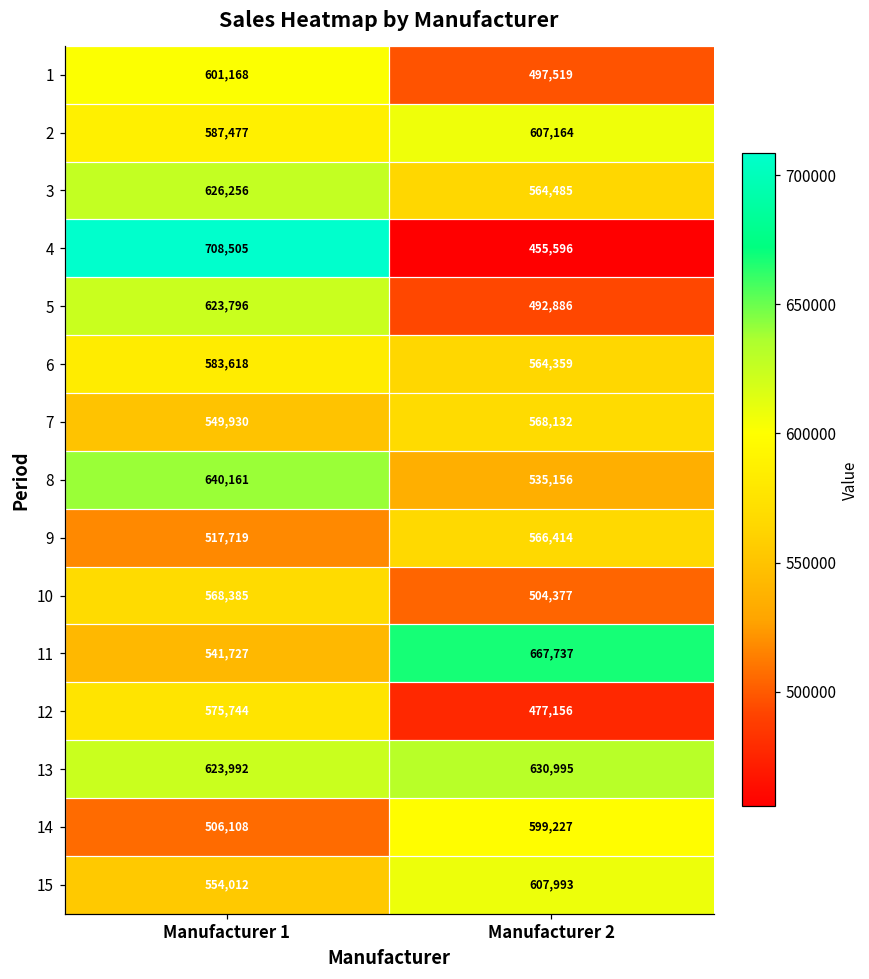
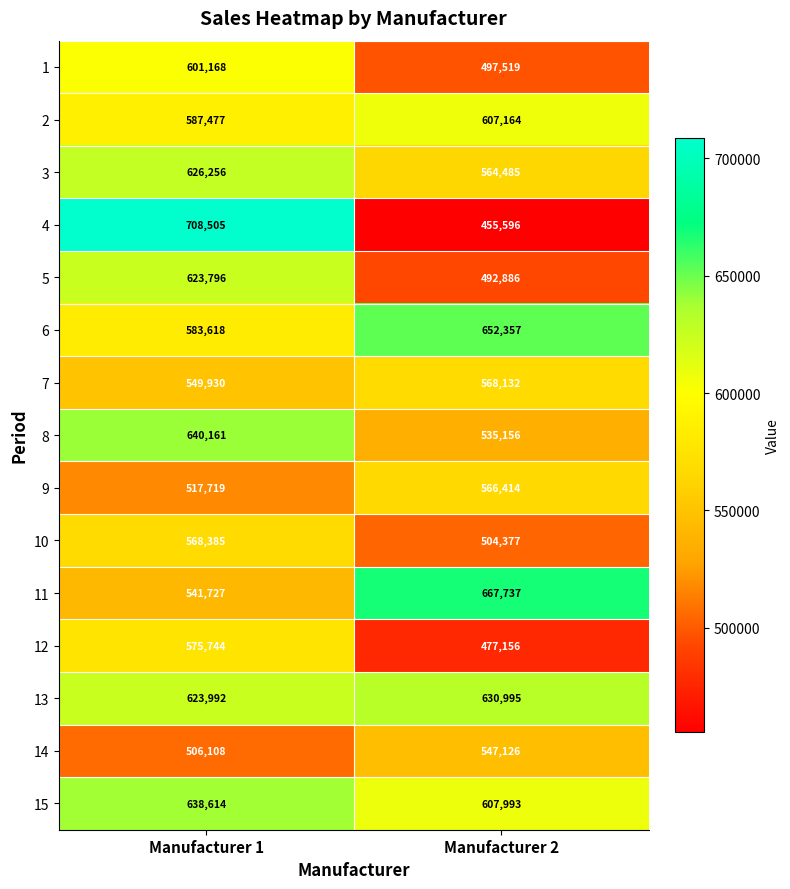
  {
    "1": {
      "Manufacturer 1": "601,168",
      "Manufacturer 2": "497,519"
    },
    "2": {
      "Manufacturer 1": "587,477",
      "Manufacturer 2": "607,164"
    },
    "3": {
      "Manufacturer 1": "626,256",
      "Manufacturer 2": "564,485"
    },
    "4": {
      "Manufacturer 1": "708,505",
      "Manufacturer 2": "455,596"
    },
    "5": {
      "Manufacturer 1": "623,796",
      "Manufacturer 2": "492,886"
    },
    "6": {
      "Manufacturer 1": "583,618",
-     "Manufacturer 2": "564,359"
+     "Manufacturer 2": "652,357"
    },
    "7": {
      "Manufacturer 1": "549,930",
      "Manufacturer 2": "568,132"
    },
    "8": {
      "Manufacturer 1": "640,161",
      "Manufacturer 2": "535,156"
    },
    "9": {
      "Manufacturer 1": "517,719",
      "Manufacturer 2": "566,414"
    },
    "10": {
      "Manufacturer 1": "568,385",
      "Manufacturer 2": "504,377"
    },
    "11": {
      "Manufacturer 1": "541,727",
      "Manufacturer 2": "667,737"
    },
    "12": {
      "Manufacturer 1": "575,744",
      "Manufacturer 2": "477,156"
    },
    "13": {
      "Manufacturer 1": "623,992",
      "Manufacturer 2": "630,995"
    },
    "14": {
      "Manufacturer 1": "506,108",
-     "Manufacturer 2": "599,227"
+     "Manufacturer 2": "547,126"
    },
    "15": {
-     "Manufacturer 1": "554,012",
+     "Manufacturer 1": "638,614",
      "Manufacturer 2": "607,993"
    }
  }
